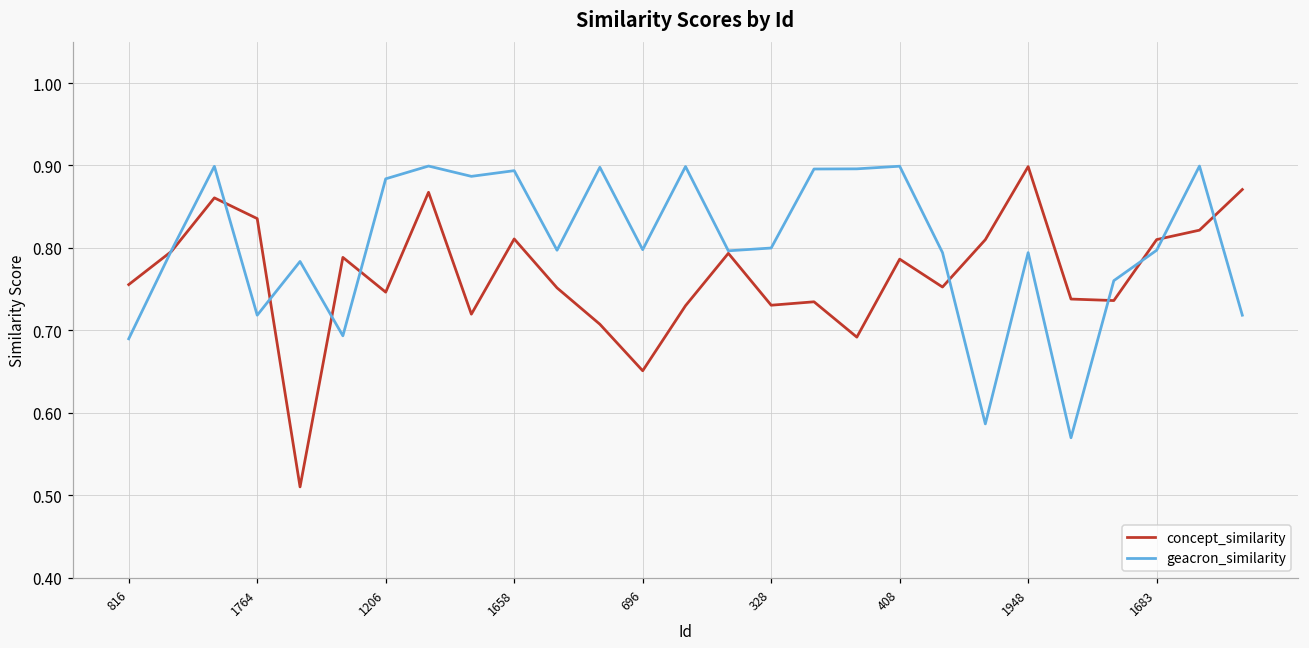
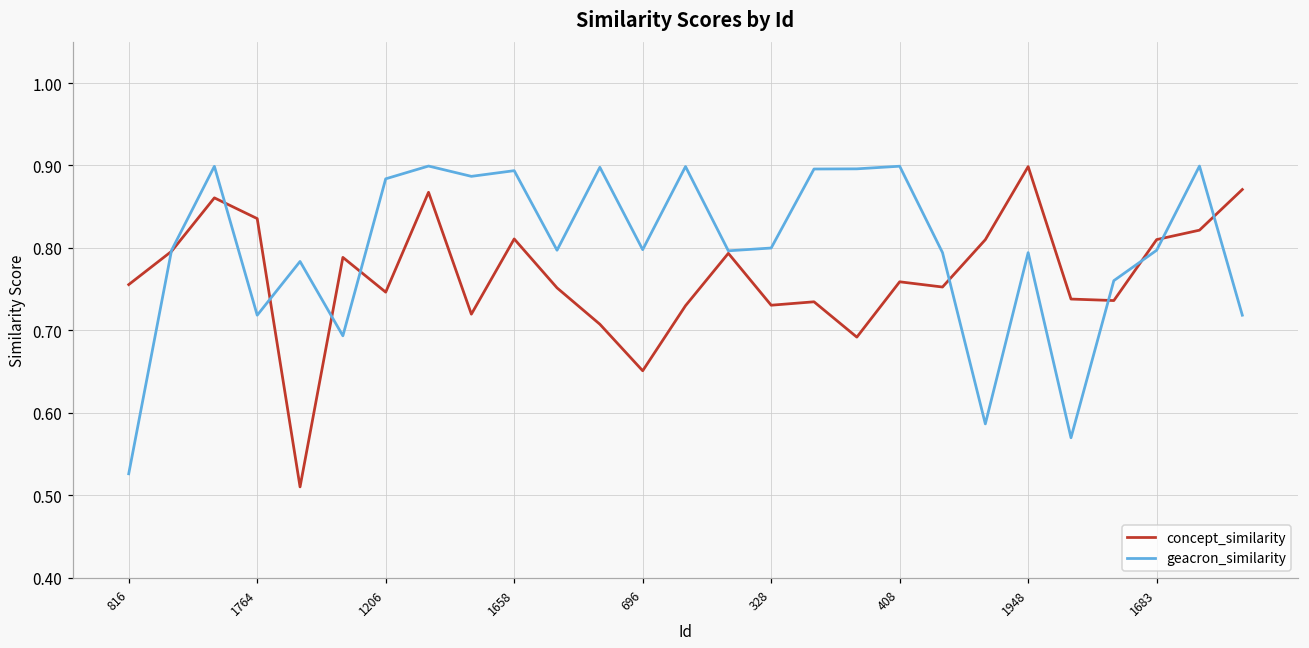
  {
    "concept_similarity": {
      "816": 0.76,
      "1764": 0.84,
      "1206": 0.75,
      "1658": 0.81,
      "696": 0.65,
      "328": 0.73,
-     "408": 0.79,
+     "408": 0.76,
      "1948": 0.90,
      "1683": 0.81
    },
    "geacron_similarity": {
-     "816": 0.69,
+     "816": 0.53,
      "1764": 0.72,
      "1206": 0.88,
      "1658": 0.89,
      "696": 0.80,
      "328": 0.80,
      "408": 0.90,
      "1948": 0.79,
      "1683": 0.80
    }
  }
